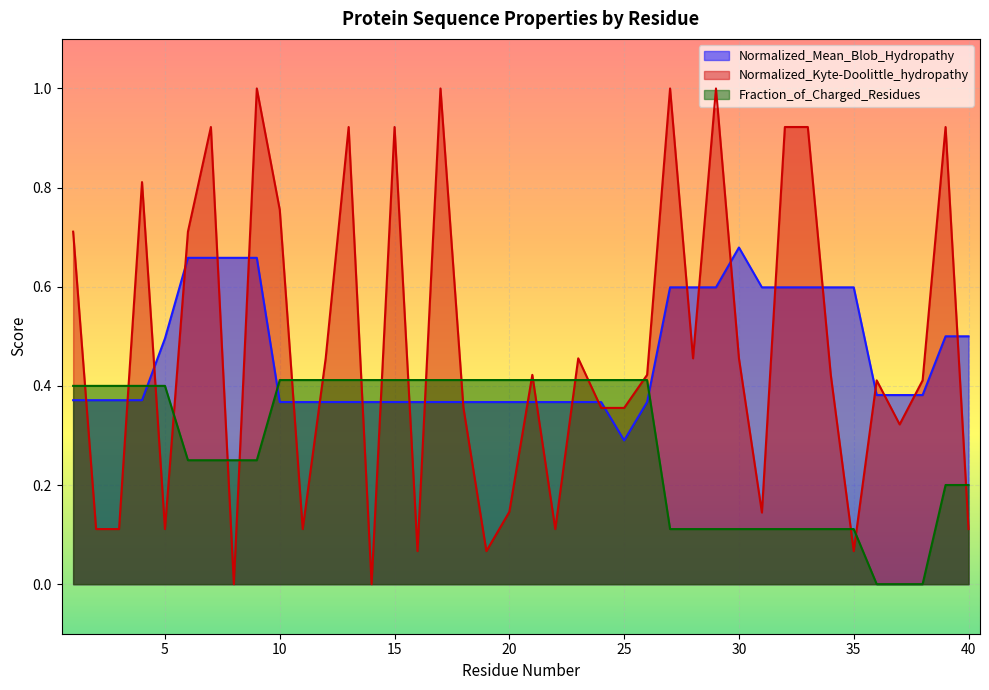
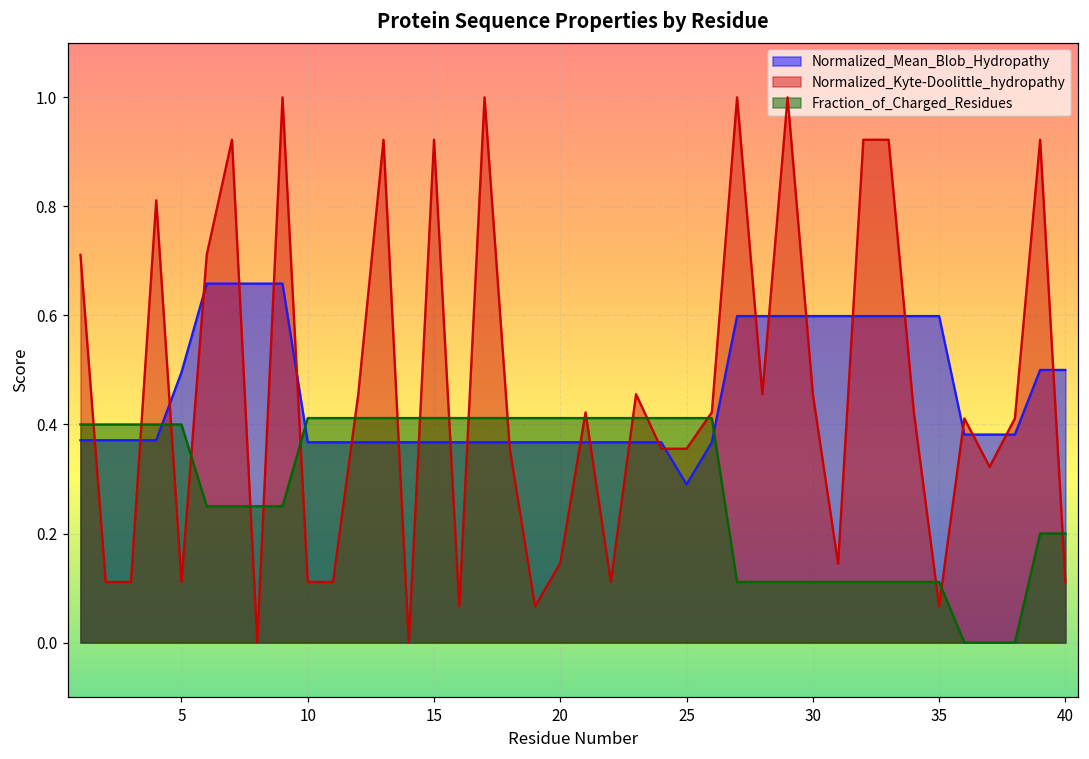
  {
    "Normalized_Mean_Blob_Hydropathy": {
      "5": 0.50,
      "10": 0.37,
      "15": 0.37,
      "20": 0.37,
      "25": 0.29,
-     "30": 0.68,
+     "30": 0.60,
      "35": 0.60,
      "40": 0.50
    },
    "Normalized_Kyte-Doolittle_hydropathy": {
      "5": 0.11,
-     "10": 0.76,
+     "10": 0.11,
      "15": 0.92,
      "20": 0.15,
      "25": 0.36,
      "30": 0.46,
      "35": 0.07,
      "40": 0.11
    },
    "Fraction_of_Charged_Residues": {
      "5": 0.40,
      "10": 0.41,
      "15": 0.41,
      "20": 0.41,
      "25": 0.41,
      "30": 0.11,
      "35": 0.11,
      "40": 0.20
    }
  }
